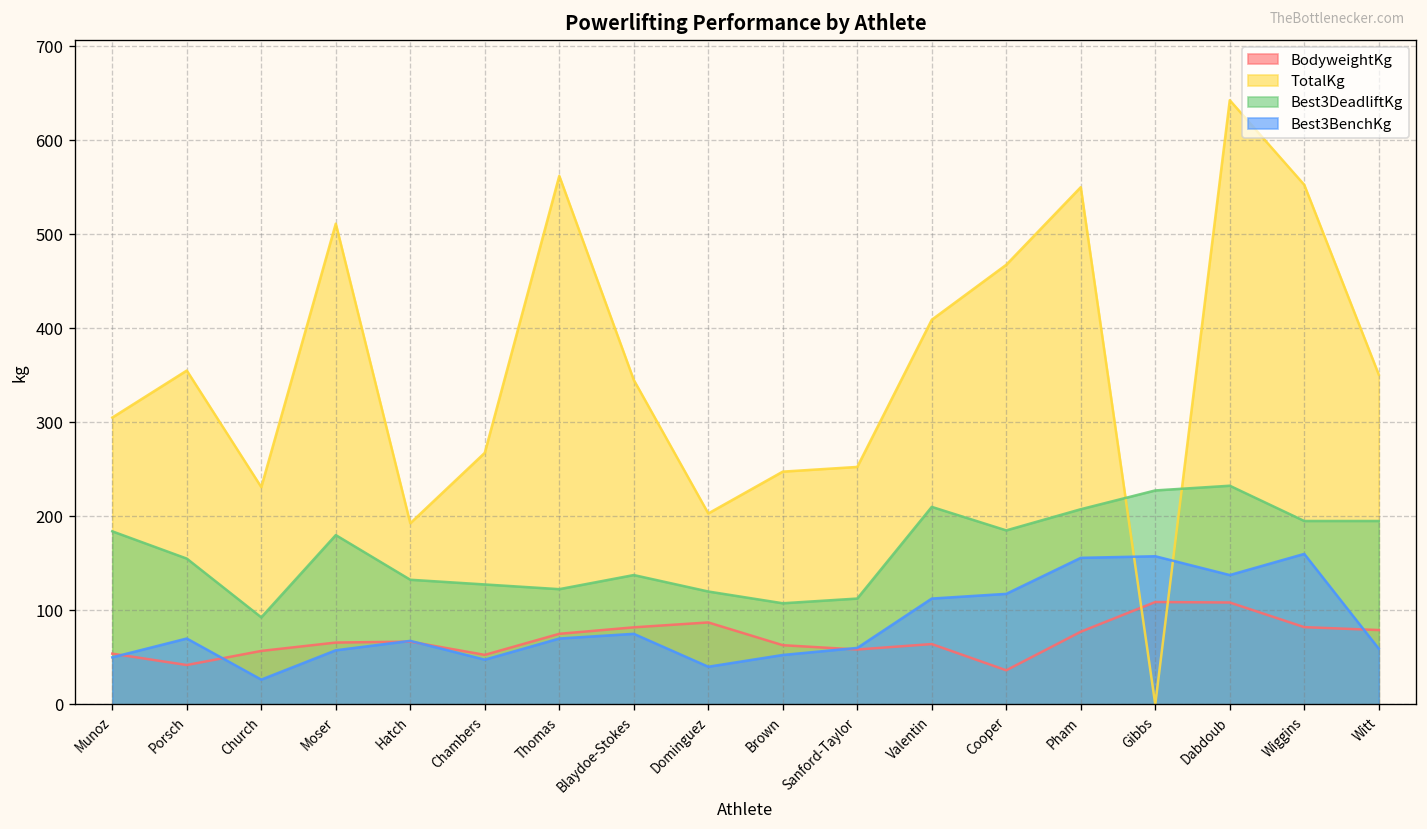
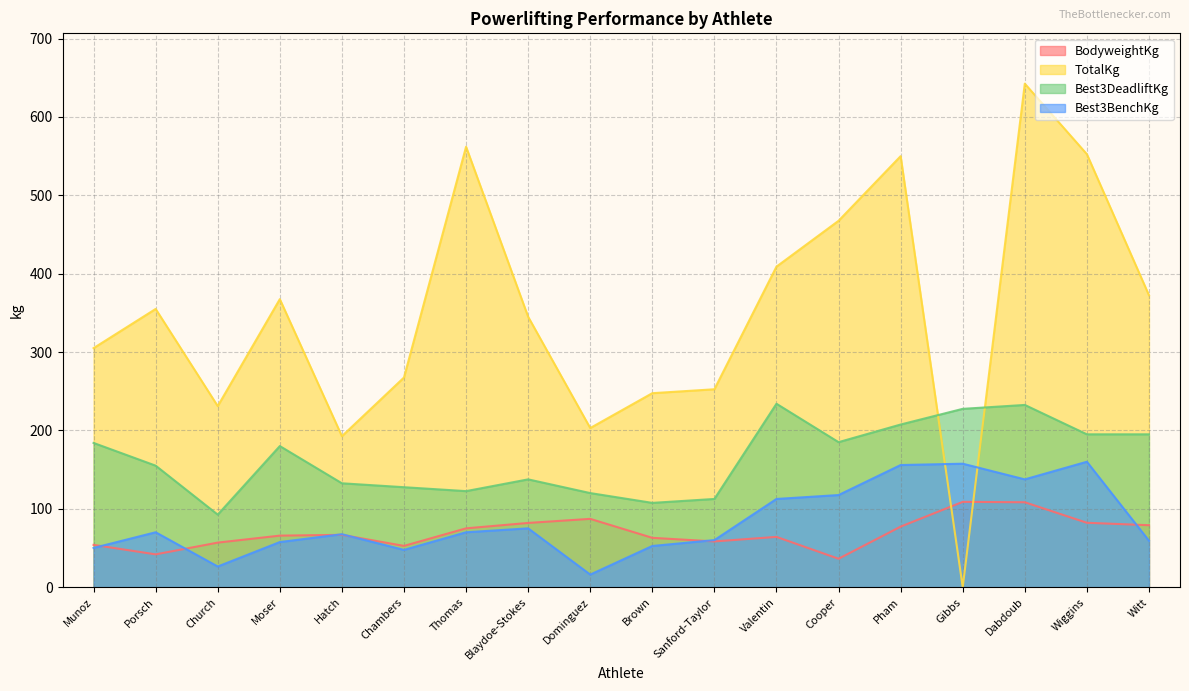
  {
    "BodyweightKg": {
      "Munoz": 50,
      "Porsch": 40,
      "Church": 60,
      "Moser": 70,
      "Chambers": 50,
      "Thomas": 80,
      "Blaydoe-Stokes": 80,
      "Dominguez": 90,
      "Brown": 60,
      "Valentin": 60,
      "Cooper": 40,
      "Pham": 80,
      "Gibbs": 110,
      "Dabdoub": 110,
      "Wiggins": 80,
      "Witt": 80
    },
    "TotalKg": {
      "Munoz": 310,
      "Porsch": 360,
      "Church": 230,
-     "Moser": 510,
+     "Moser": 370,
      "Hatch": 190,
      "Chambers": 270,
      "Thomas": 560,
      "Blaydoe-Stokes": 350,
      "Dominguez": 200,
      "Brown": 250,
      "Sanford-Taylor": 250,
      "Valentin": 410,
      "Cooper": 470,
      "Pham": 550,
      "Gibbs": 0,
      "Dabdoub": 640,
      "Wiggins": 550,
-     "Witt": 350
+     "Witt": 370
    },
    "Best3DeadliftKg": {
      "Munoz": 180,
      "Porsch": 160,
      "Church": 90,
      "Moser": 180,
      "Hatch": 130,
      "Chambers": 130,
      "Thomas": 120,
      "Blaydoe-Stokes": 140,
      "Dominguez": 120,
      "Brown": 110,
      "Sanford-Taylor": 110,
-     "Valentin": 210,
+     "Valentin": 230,
      "Cooper": 190,
      "Pham": 210,
      "Gibbs": 230,
      "Dabdoub": 230,
      "Wiggins": 200,
      "Witt": 200
    },
    "Best3BenchKg": {
      "Munoz": 50,
      "Porsch": 70,
      "Church": 30,
      "Moser": 60,
      "Chambers": 50,
      "Thomas": 70,
      "Blaydoe-Stokes": 80,
-     "Dominguez": 40,
+     "Dominguez": 20,
      "Brown": 50,
      "Valentin": 110,
      "Cooper": 120,
      "Pham": 160,
      "Gibbs": 160,
      "Dabdoub": 140,
      "Wiggins": 160,
      "Witt": 60
    }
  }
